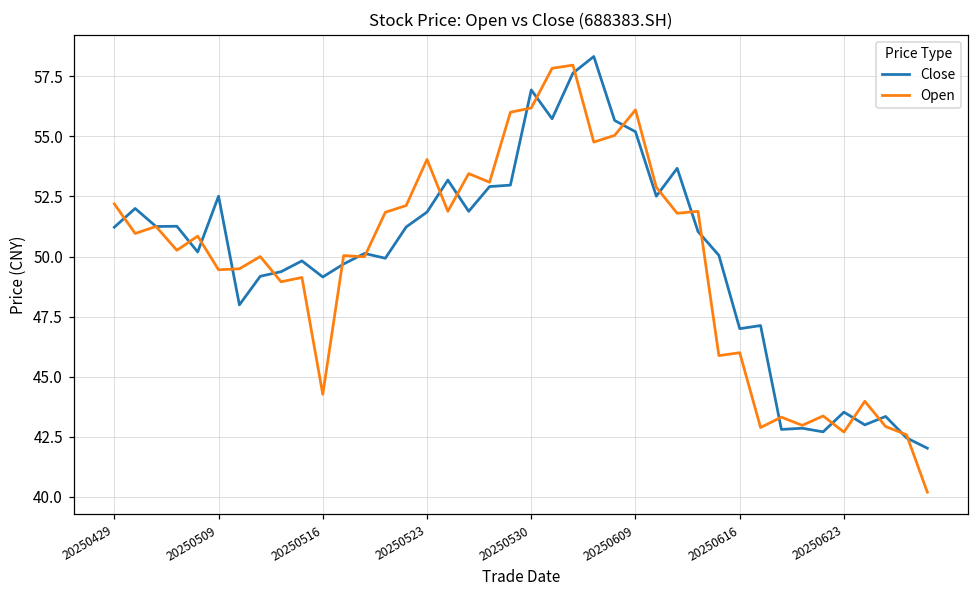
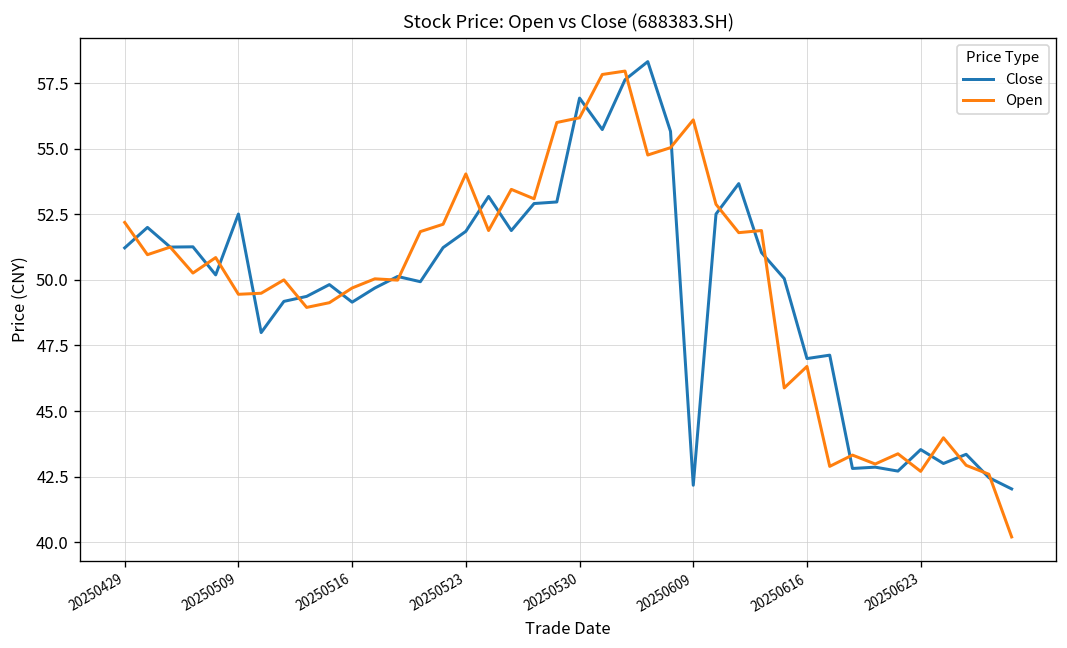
  {
    "Close": {
      "20250429": 51.2,
      "20250509": 52.5,
      "20250516": 49.2,
      "20250523": 51.9,
      "20250530": 56.9,
-     "20250609": 55.2,
+     "20250609": 42.2,
      "20250616": 47.0,
      "20250623": 43.5
    },
    "Open": {
      "20250429": 52.2,
      "20250509": 49.5,
-     "20250516": 44.3,
+     "20250516": 49.7,
      "20250523": 54.0,
      "20250530": 56.2,
      "20250609": 56.1,
-     "20250616": 46.0,
+     "20250616": 46.7,
      "20250623": 42.7
    }
  }
